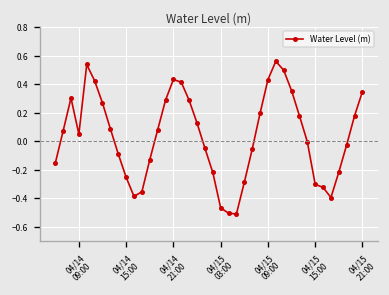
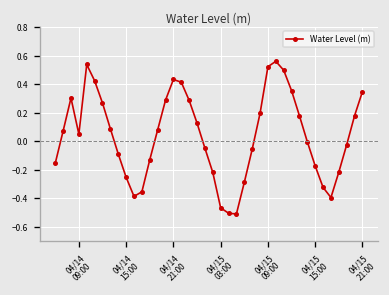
  {
    "04/14 09:00": 0.05,
    "04/14 15:00": -0.25,
    "04/14 21:00": 0.43,
    "04/15 03:00": -0.47,
-   "04/15 09:00": 0.43,
-   "04/15 15:00": -0.30,
+   "04/15 09:00": 0.52,
+   "04/15 15:00": -0.17,
    "04/15 21:00": 0.35
  }
